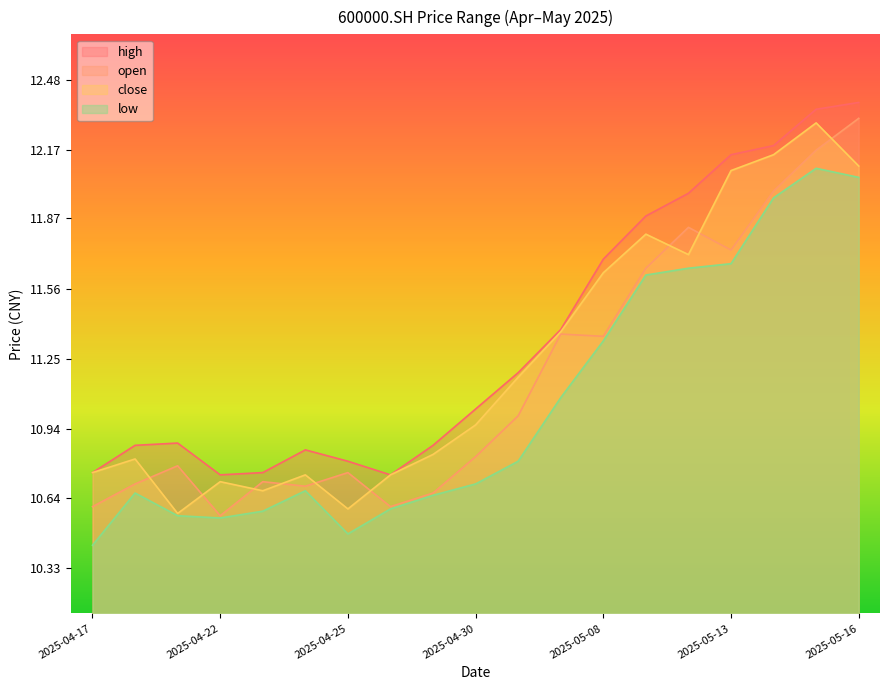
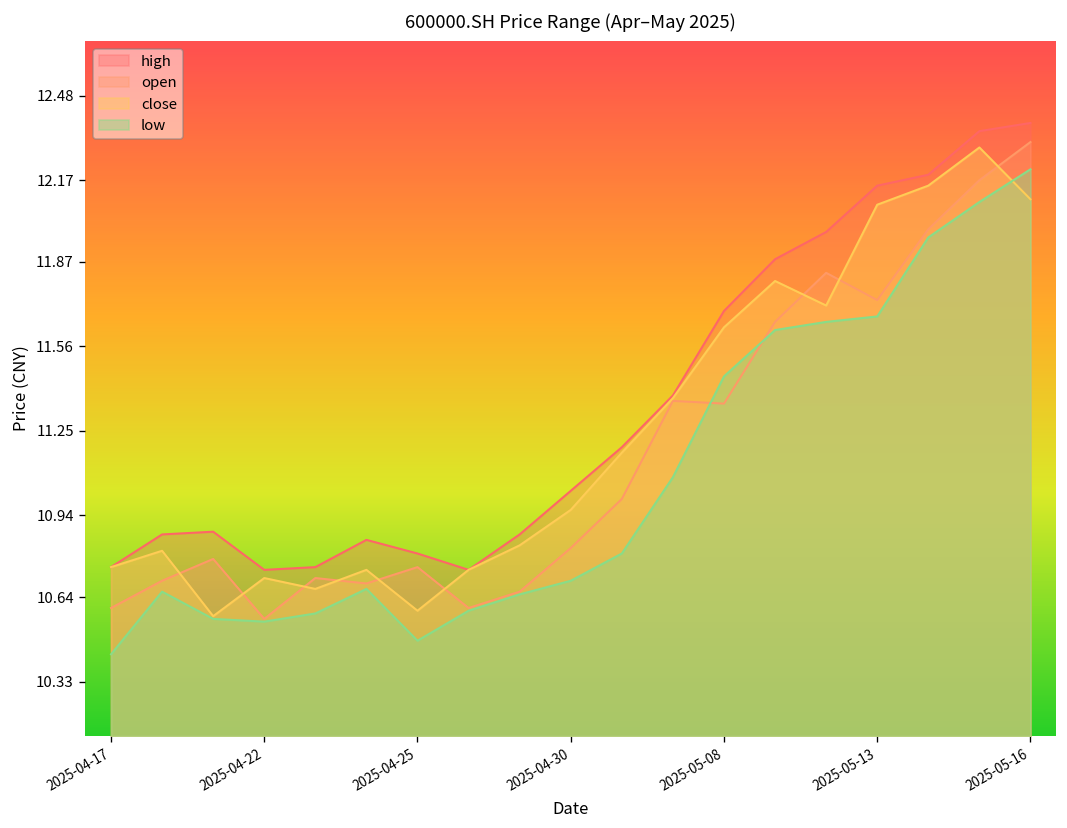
  {
    "low": {
      "2025-04-17": 10.43,
      "2025-04-25": 10.48,
      "2025-04-30": 10.70,
-     "2025-05-08": 11.33,
+     "2025-05-08": 11.45,
      "2025-05-13": 11.67,
-     "2025-05-16": 12.05
+     "2025-05-16": 12.21
    }
  }
